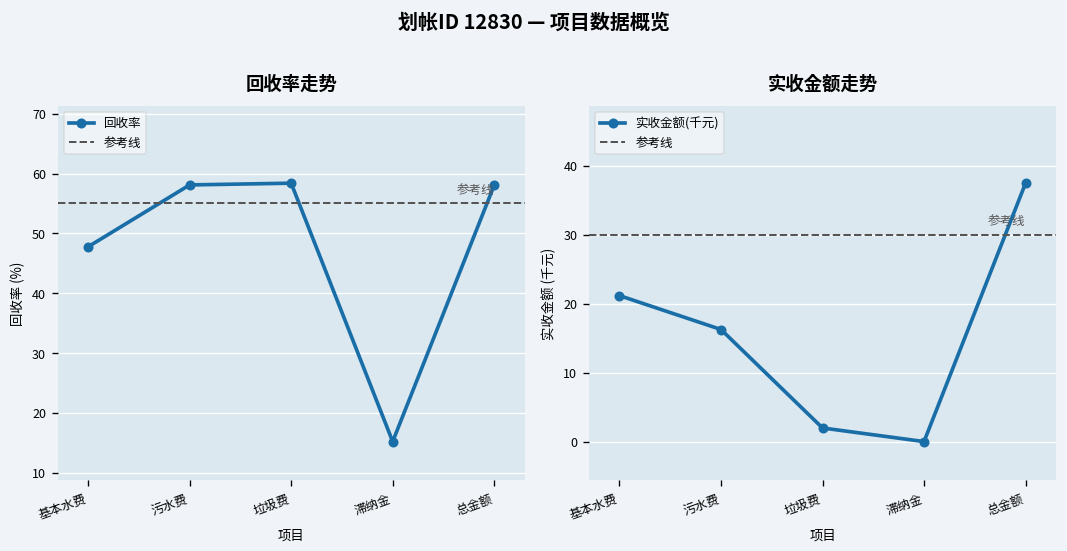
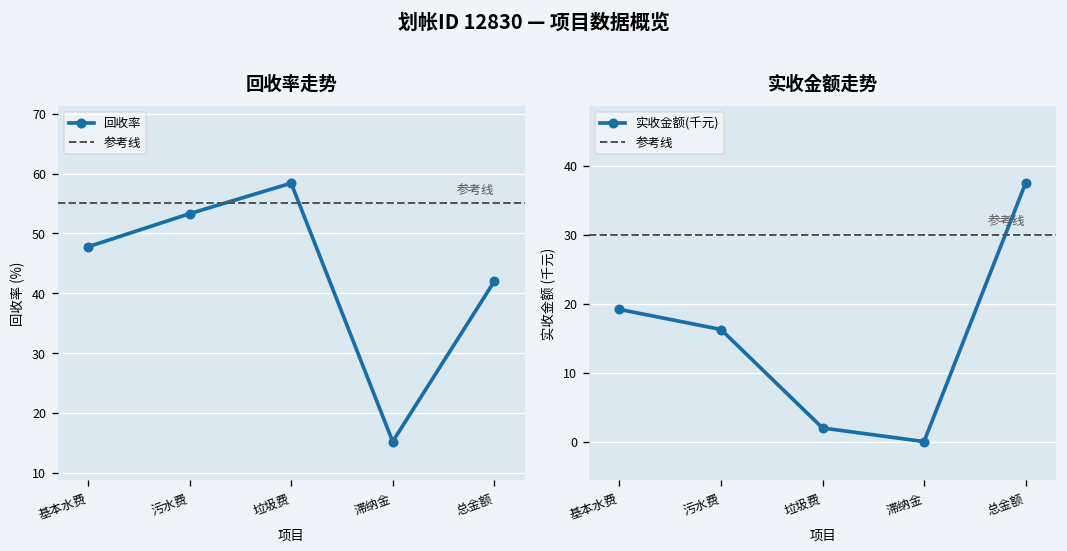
  {
    "回收率走势": {
      "基本水费": 48,
-     "污水费": 58,
+     "污水费": 53,
      "垃圾费": 58,
      "滞纳金": 15,
-     "总金额": 58
+     "总金额": 42
    },
    "实收金额走势": {
-     "基本水费": 21,
+     "基本水费": 19,
      "污水费": 16,
      "垃圾费": 2,
      "滞纳金": 0,
      "总金额": 37
    }
  }
